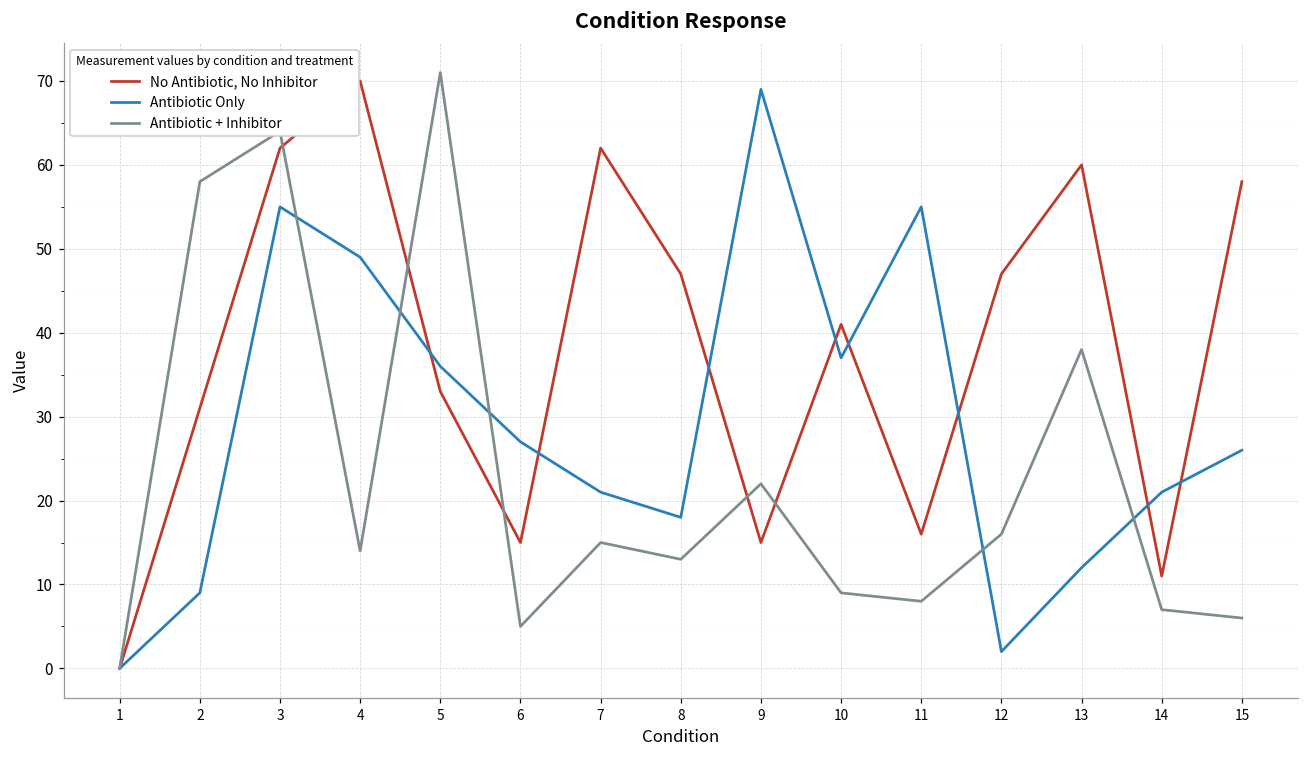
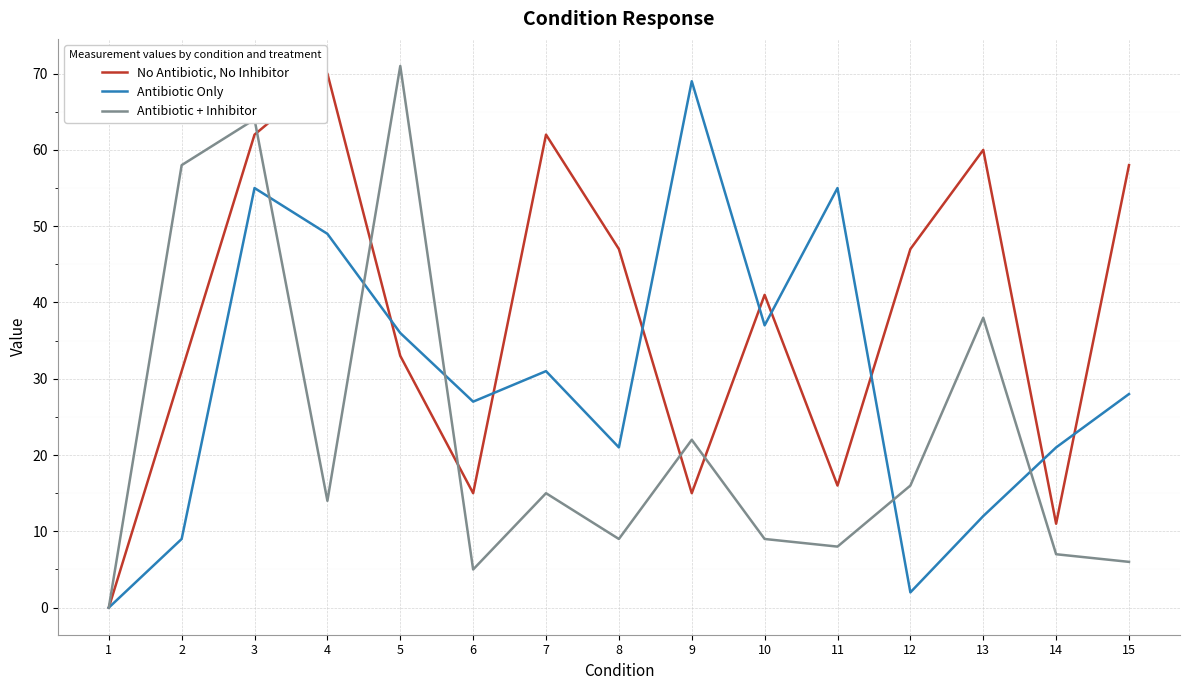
  {
    "No Antibiotic, No Inhibitor": {
      "2": 31,
      "3": 62,
      "4": 70,
      "5": 33,
      "6": 15,
      "7": 62,
      "8": 47,
      "9": 15,
      "10": 41,
      "11": 16,
      "12": 47,
      "13": 60,
      "14": 11,
      "15": 58
    },
    "Antibiotic Only": {
      "2": 9,
      "3": 55,
      "4": 49,
      "5": 36,
      "6": 27,
-     "7": 21,
-     "8": 18,
+     "7": 31,
+     "8": 21,
      "9": 69,
      "10": 37,
      "11": 55,
      "12": 2,
      "13": 12,
      "14": 21,
-     "15": 26
+     "15": 28
    },
    "Antibiotic + Inhibitor": {
      "2": 58,
      "4": 14,
      "5": 71,
      "6": 5,
      "7": 15,
-     "8": 13,
+     "8": 9,
      "9": 22,
      "10": 9,
      "11": 8,
      "12": 16,
      "13": 38,
      "14": 7,
      "15": 6
    }
  }
